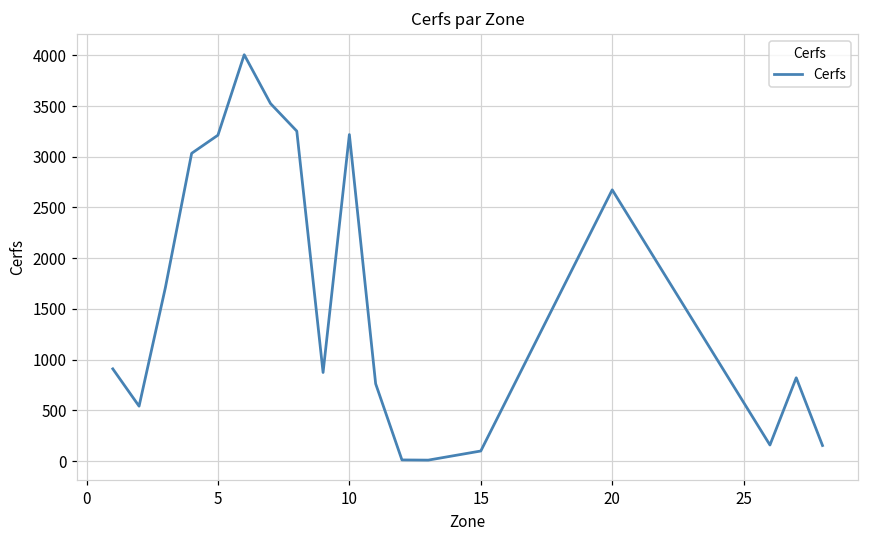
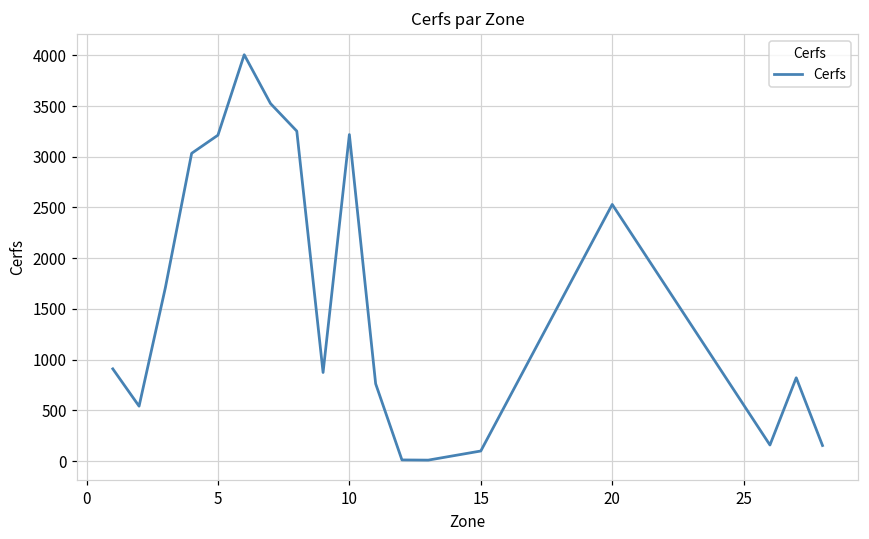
  {
    "5": 3200,
    "10": 3200,
    "15": 100,
-   "20": 2700
+   "20": 2500
  }
